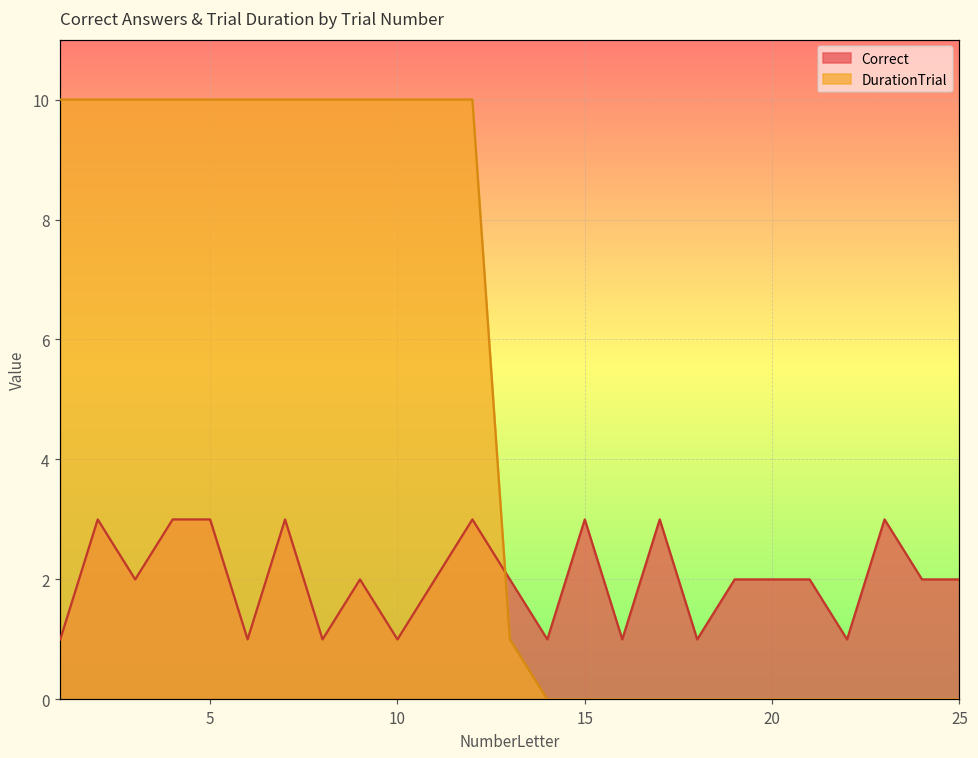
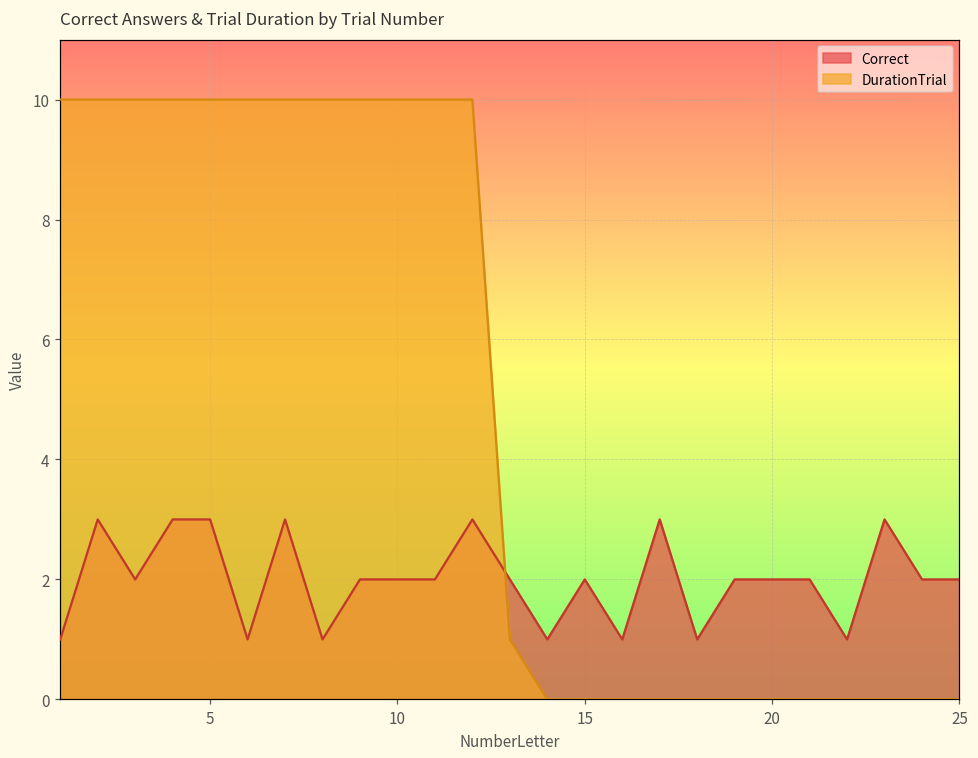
  {
    "Correct": {
      "5": 3,
-     "10": 1,
-     "15": 3,
+     "10": 2,
+     "15": 2,
      "20": 2,
      "25": 2
    },
    "DurationTrial": {
      "5": 10,
      "10": 10,
      "15": 0,
      "20": 0,
      "25": 0
    }
  }
